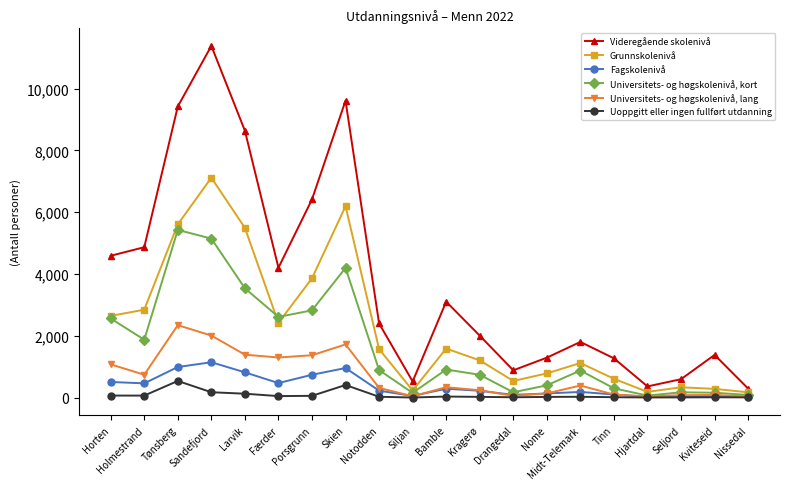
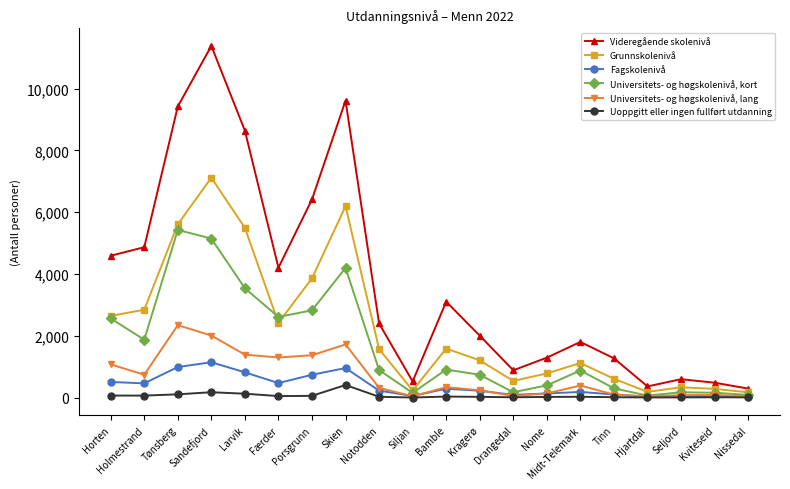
  {
    "Videregående skolenivå": {
      "Horten": "4,600",
      "Holmestrand": "4,900",
      "Tønsberg": "9,400",
      "Sandefjord": "11,400",
      "Larvik": "8,600",
      "Færder": "4,200",
      "Porsgrunn": "6,400",
      "Skien": "9,600",
      "Notodden": "2,400",
      "Siljan": "500",
      "Bamble": "3,100",
      "Kragerø": "2,000",
      "Drangedal": "900",
      "Nome": "1,300",
      "Midt-Telemark": "1,800",
      "Tinn": "1,300",
      "Hjartdal": "400",
      "Seljord": "600",
-     "Kviteseid": "1,400",
+     "Kviteseid": "500",
      "Nissedal": "300"
    },
    "Fagskolenivå": {
      "Horten": "500",
      "Holmestrand": "500",
      "Tønsberg": "1,000",
      "Sandefjord": "1,100",
      "Larvik": "800",
      "Færder": "500",
      "Porsgrunn": "700",
      "Skien": "1,000",
      "Notodden": "200",
      "Midt-Telemark": "200"
    },
    "Universitets- og høgskolenivå, kort": {
      "Horten": "2,600",
      "Holmestrand": "1,900",
      "Tønsberg": "5,400",
      "Sandefjord": "5,100",
      "Larvik": "3,500",
      "Færder": "2,600",
      "Porsgrunn": "2,800",
      "Skien": "4,200",
      "Notodden": "900",
      "Bamble": "900",
      "Kragerø": "700",
      "Drangedal": "200",
      "Nome": "400",
      "Midt-Telemark": "900",
      "Tinn": "300",
      "Seljord": "200"
    },
    "Uoppgitt eller ingen fullført utdanning": {
      "Horten": "100",
      "Holmestrand": "100",
-     "Tønsberg": "500",
+     "Tønsberg": "100",
      "Sandefjord": "200",
      "Larvik": "100",
      "Færder": "0",
      "Porsgrunn": "100",
      "Skien": "400",
      "Notodden": "0",
      "Bamble": "0",
      "Kragerø": "0",
      "Nome": "0",
      "Midt-Telemark": "0",
      "Tinn": "0"
    }
  }
